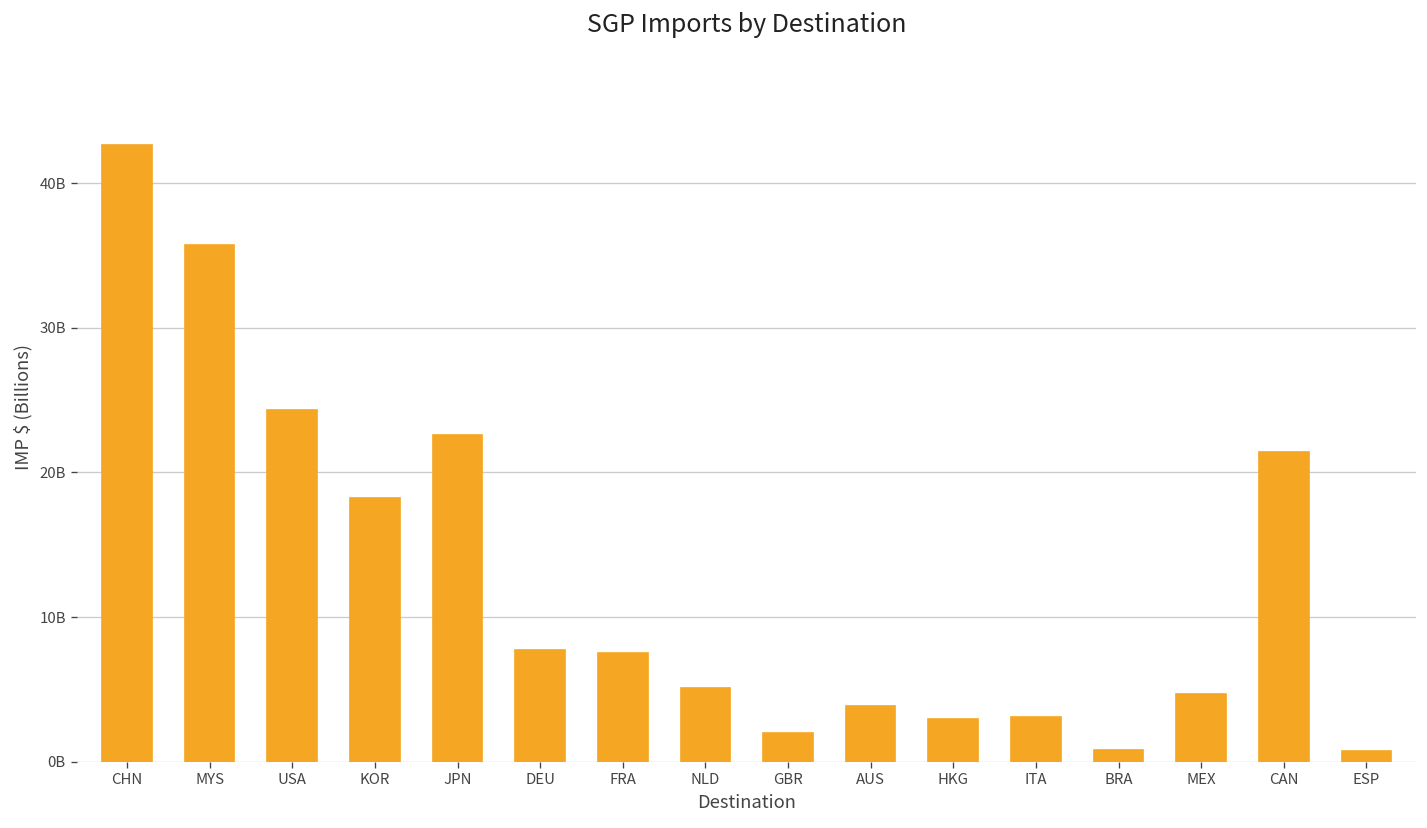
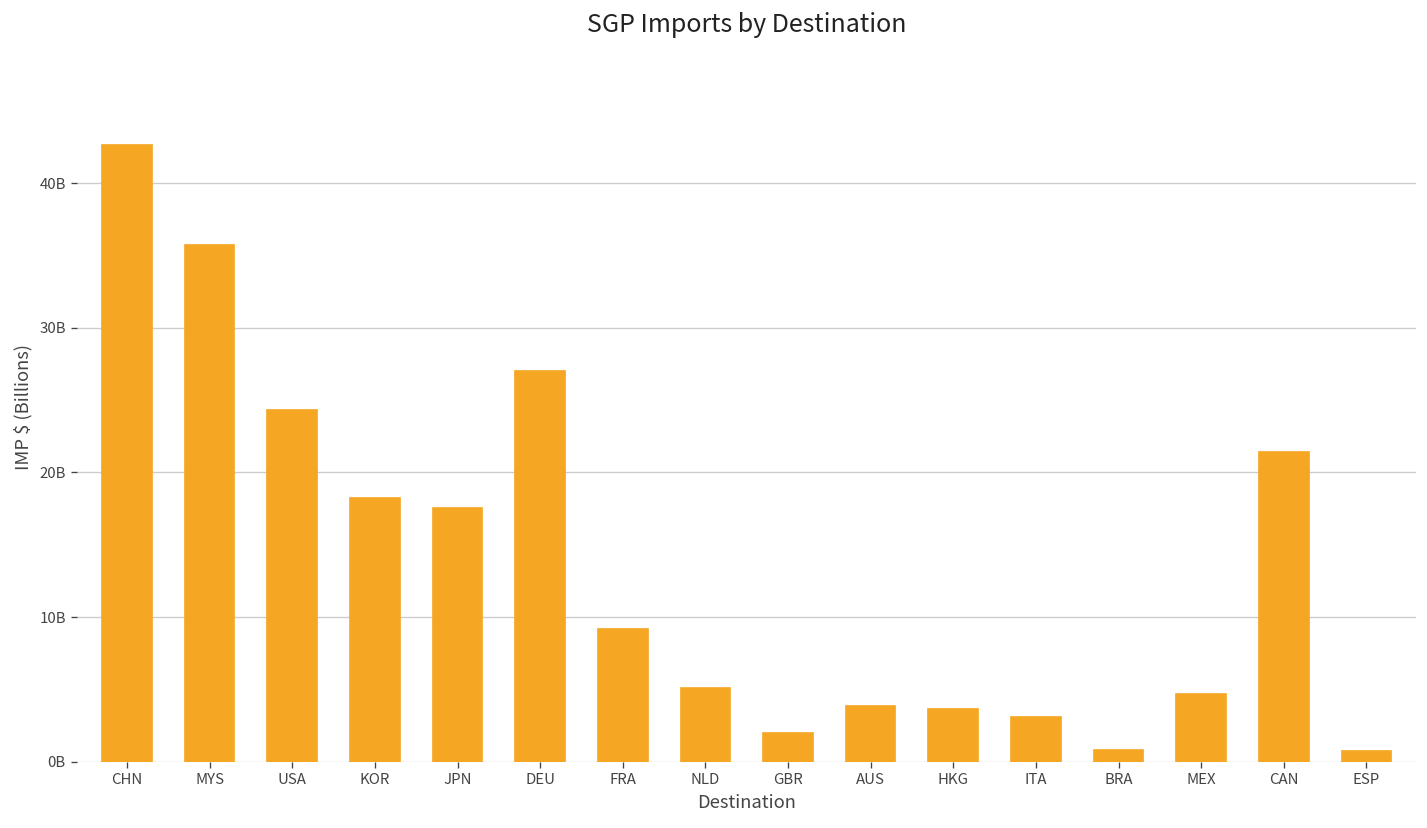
  {
    "CHN": 42600000000,
    "MYS": 35700000000,
    "USA": 24300000000,
    "KOR": 18200000000,
-   "JPN": 22600000000,
-   "DEU": 7800000000,
-   "FRA": 7500000000,
+   "JPN": 17500000000,
+   "DEU": 27000000000,
+   "FRA": 9200000000,
    "NLD": 5100000000,
    "GBR": 2000000000,
    "AUS": 3900000000,
-   "HKG": 3000000000,
+   "HKG": 3700000000,
    "ITA": 3100000000,
    "BRA": 800000000,
    "MEX": 4700000000,
    "CAN": 21400000000,
    "ESP": 700000000
  }
